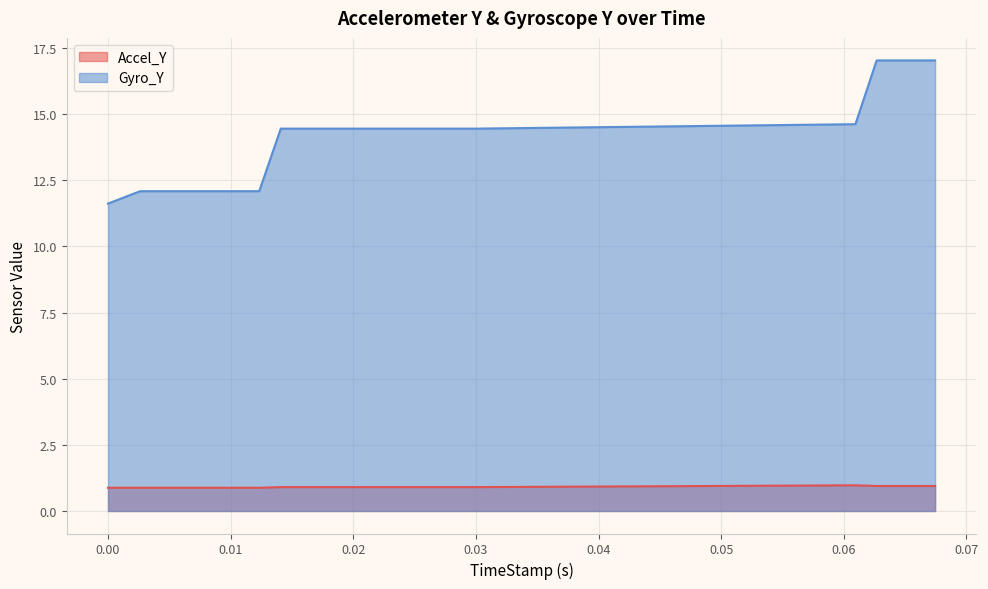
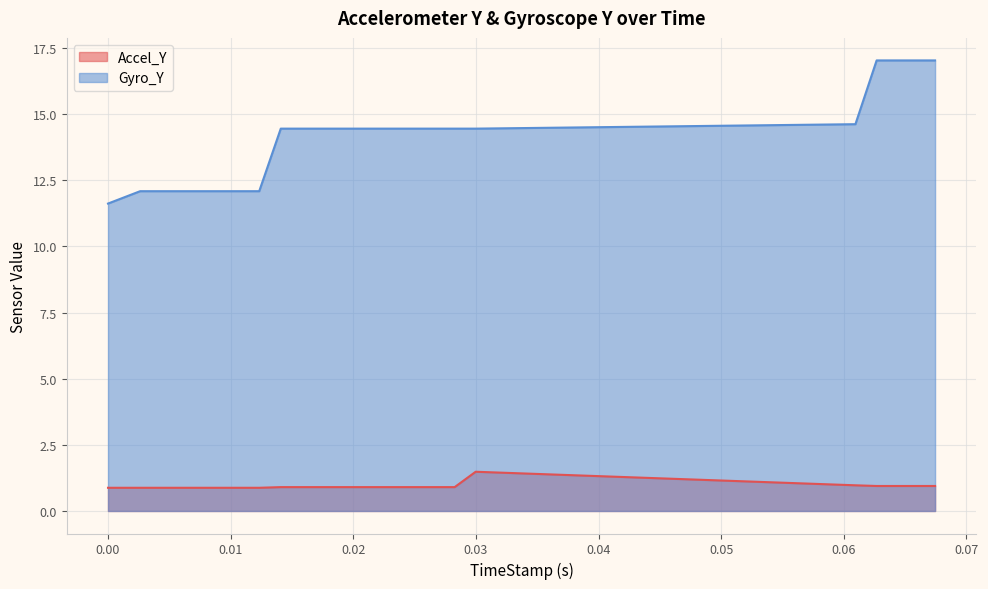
  {
    "Accel_Y": {
      "0.00": 0.9,
-     "0.03": 0.9
+     "0.03": 1.5
    },
    "Gyro_Y": {
      "0.00": 11.6,
      "0.03": 14.5
    }
  }
